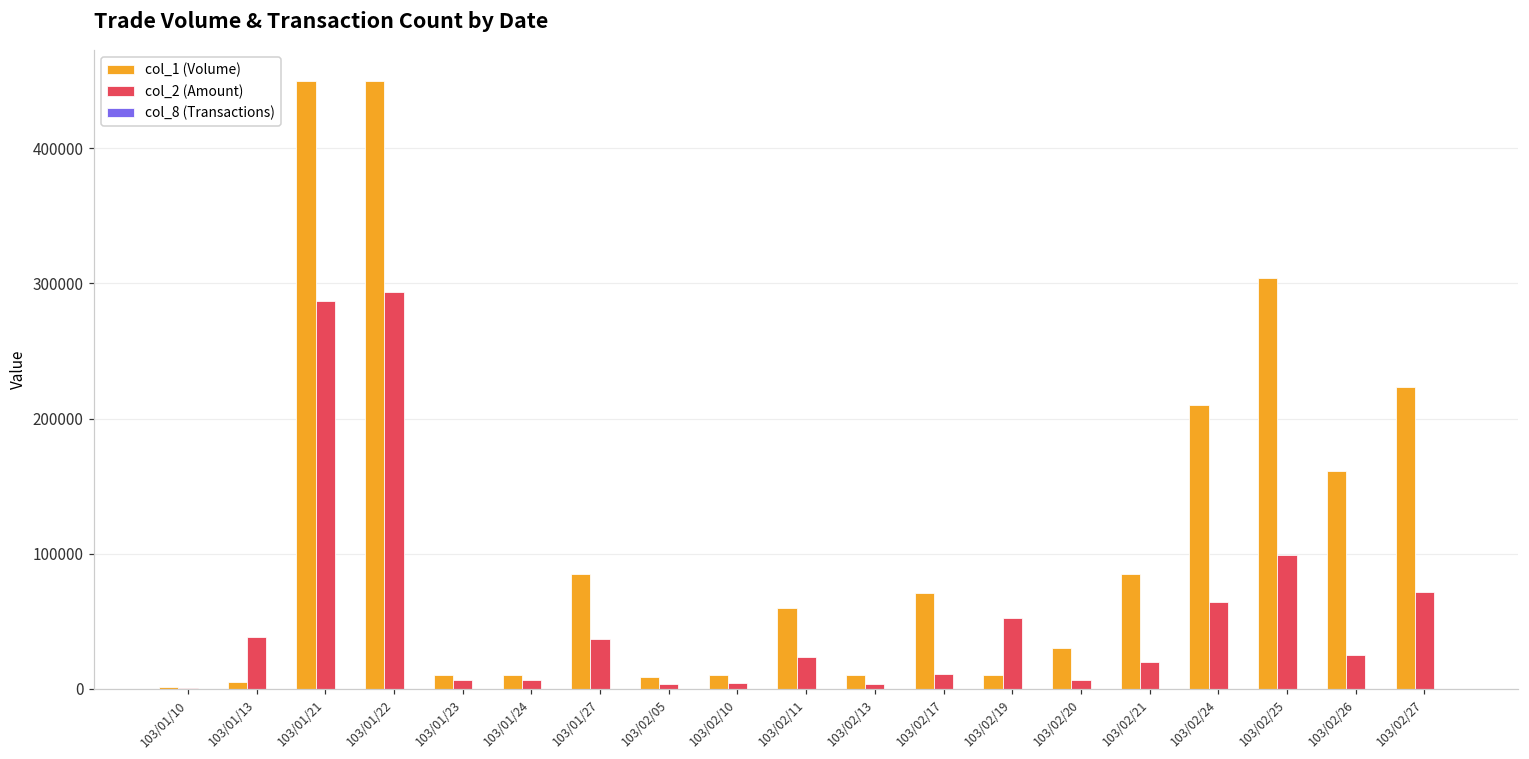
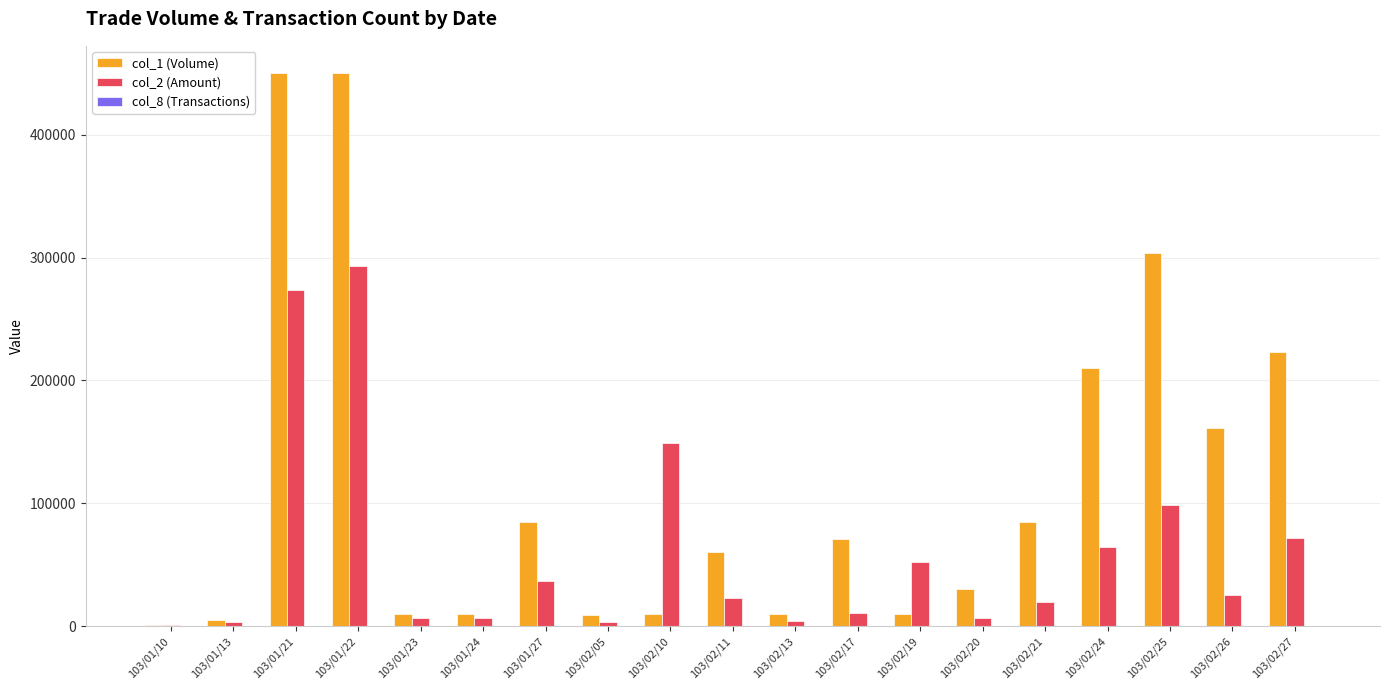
  {
    "col_1 (Volume)": {
      "103/01/13": 5000,
      "103/01/21": 450000,
      "103/01/22": 450000,
      "103/01/23": 10000,
      "103/01/24": 10000,
      "103/01/27": 85000,
      "103/02/05": 9000,
      "103/02/10": 10000,
      "103/02/11": 60000,
      "103/02/13": 10000,
      "103/02/17": 71000,
      "103/02/19": 10000,
      "103/02/20": 30000,
      "103/02/21": 85000,
      "103/02/24": 210000,
      "103/02/25": 304000,
      "103/02/26": 161000,
      "103/02/27": 223000
    },
    "col_2 (Amount)": {
-     "103/01/13": 39000,
-     "103/01/21": 287000,
+     "103/01/13": 4000,
+     "103/01/21": 273000,
      "103/01/22": 294000,
      "103/01/23": 7000,
      "103/01/24": 6000,
      "103/01/27": 37000,
      "103/02/05": 3000,
-     "103/02/10": 4000,
+     "103/02/10": 149000,
      "103/02/11": 23000,
      "103/02/13": 4000,
      "103/02/17": 11000,
      "103/02/19": 52000,
      "103/02/20": 6000,
      "103/02/21": 20000,
      "103/02/24": 64000,
      "103/02/25": 99000,
      "103/02/26": 25000,
      "103/02/27": 72000
    }
  }
